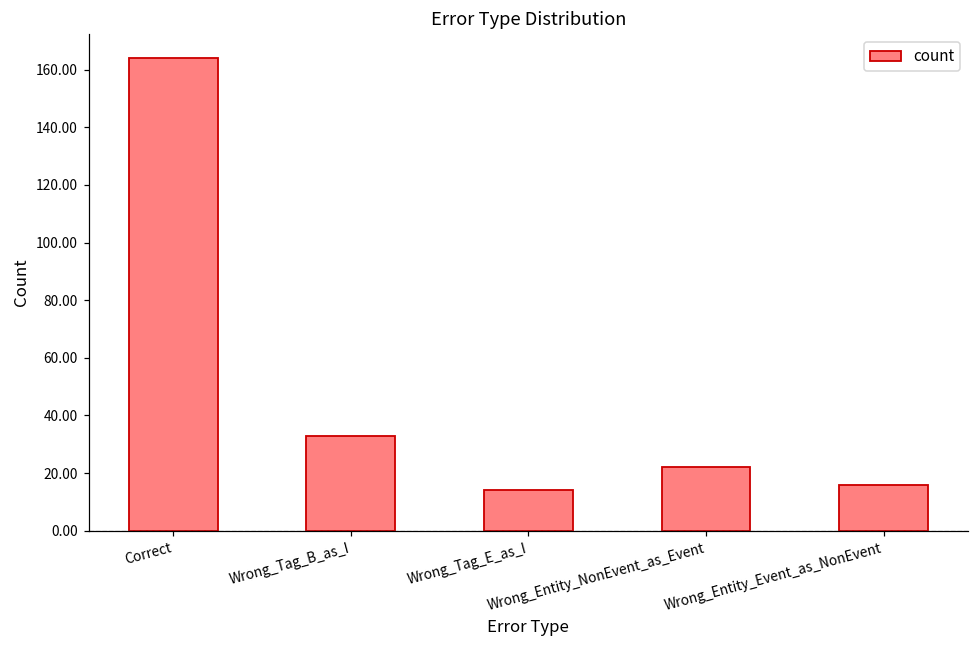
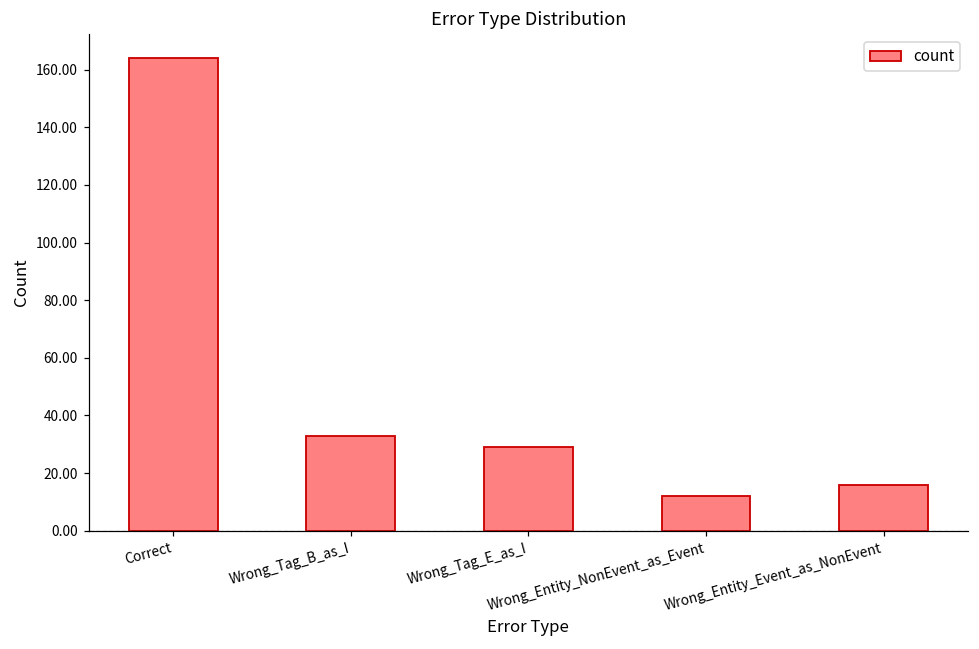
  {
    "Correct": 164,
    "Wrong_Tag_B_as_I": 33,
-   "Wrong_Tag_E_as_I": 14,
-   "Wrong_Entity_NonEvent_as_Event": 22,
+   "Wrong_Tag_E_as_I": 29,
+   "Wrong_Entity_NonEvent_as_Event": 12,
    "Wrong_Entity_Event_as_NonEvent": 16
  }
